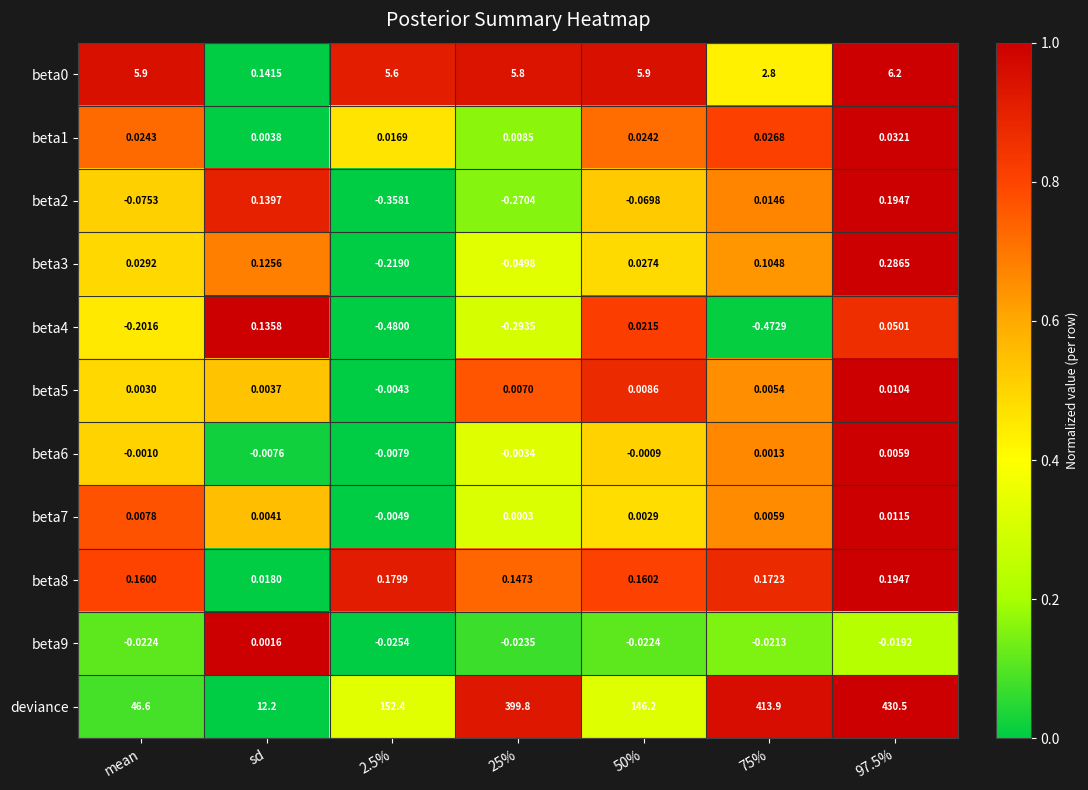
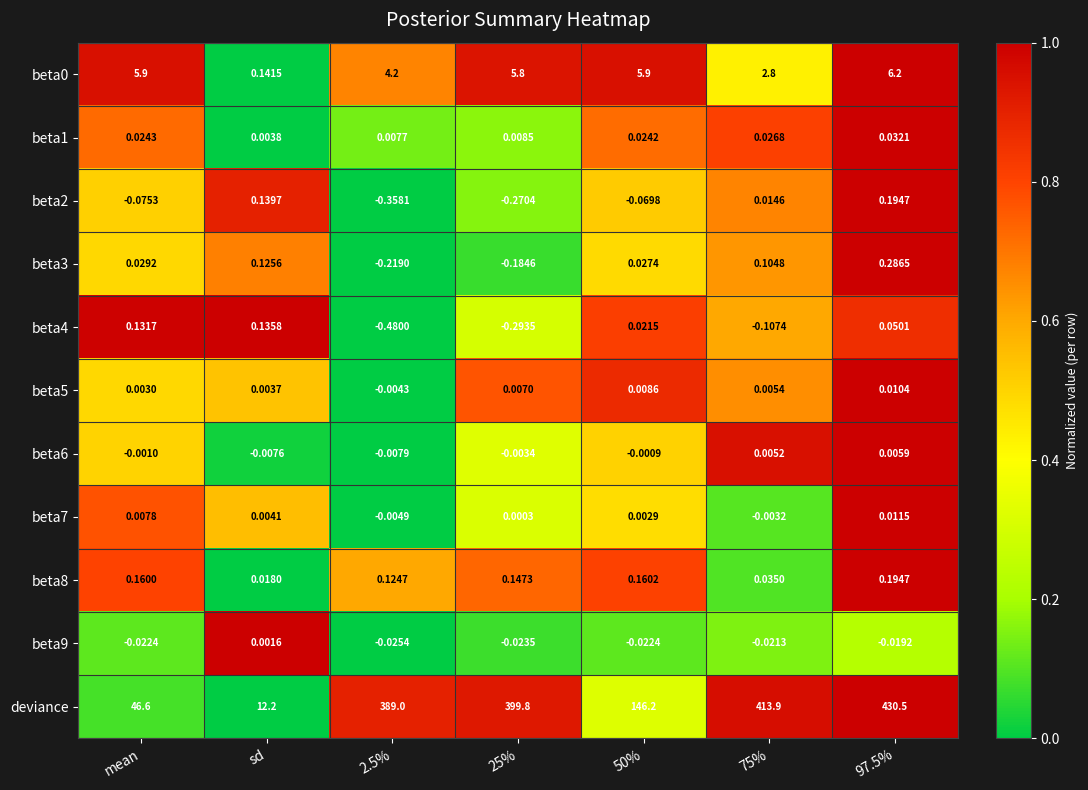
  {
    "beta0": {
      "mean": 5.9,
      "sd": 0.1415,
-     "2.5%": 5.6,
+     "2.5%": 4.2,
      "25%": 5.8,
      "50%": 5.9,
      "75%": 2.8,
      "97.5%": 6.2
    },
    "beta1": {
      "mean": 0.0243,
      "sd": 0.0038,
-     "2.5%": 0.0169,
+     "2.5%": 0.0077,
      "25%": 0.0085,
      "50%": 0.0242,
      "75%": 0.0268,
      "97.5%": 0.0321
    },
    "beta2": {
      "mean": -0.0753,
      "sd": 0.1397,
      "2.5%": -0.3581,
      "25%": -0.2704,
      "50%": -0.0698,
      "75%": 0.0146,
      "97.5%": 0.1947
    },
    "beta3": {
      "mean": 0.0292,
      "sd": 0.1256,
      "2.5%": -0.2190,
-     "25%": -0.0498,
+     "25%": -0.1846,
      "50%": 0.0274,
      "75%": 0.1048,
      "97.5%": 0.2865
    },
    "beta4": {
-     "mean": -0.2016,
+     "mean": 0.1317,
      "sd": 0.1358,
      "2.5%": -0.4800,
      "25%": -0.2935,
      "50%": 0.0215,
-     "75%": -0.4729,
+     "75%": -0.1074,
      "97.5%": 0.0501
    },
    "beta5": {
      "mean": 0.0030,
      "sd": 0.0037,
      "2.5%": -0.0043,
      "25%": 0.0070,
      "50%": 0.0086,
      "75%": 0.0054,
      "97.5%": 0.0104
    },
    "beta6": {
      "mean": -0.0010,
      "sd": -0.0076,
      "2.5%": -0.0079,
      "25%": -0.0034,
      "50%": -0.0009,
-     "75%": 0.0013,
+     "75%": 0.0052,
      "97.5%": 0.0059
    },
    "beta7": {
      "mean": 0.0078,
      "sd": 0.0041,
      "2.5%": -0.0049,
      "25%": 0.0003,
      "50%": 0.0029,
-     "75%": 0.0059,
+     "75%": -0.0032,
      "97.5%": 0.0115
    },
    "beta8": {
      "mean": 0.1600,
      "sd": 0.0180,
-     "2.5%": 0.1799,
+     "2.5%": 0.1247,
      "25%": 0.1473,
      "50%": 0.1602,
-     "75%": 0.1723,
+     "75%": 0.0350,
      "97.5%": 0.1947
    },
    "beta9": {
      "mean": -0.0224,
      "sd": 0.0016,
      "2.5%": -0.0254,
      "25%": -0.0235,
      "50%": -0.0224,
      "75%": -0.0213,
      "97.5%": -0.0192
    },
    "deviance": {
      "mean": 46.6,
      "sd": 12.2,
-     "2.5%": 152.4,
+     "2.5%": 389.0,
      "25%": 399.8,
      "50%": 146.2,
      "75%": 413.9,
      "97.5%": 430.5
    }
  }
